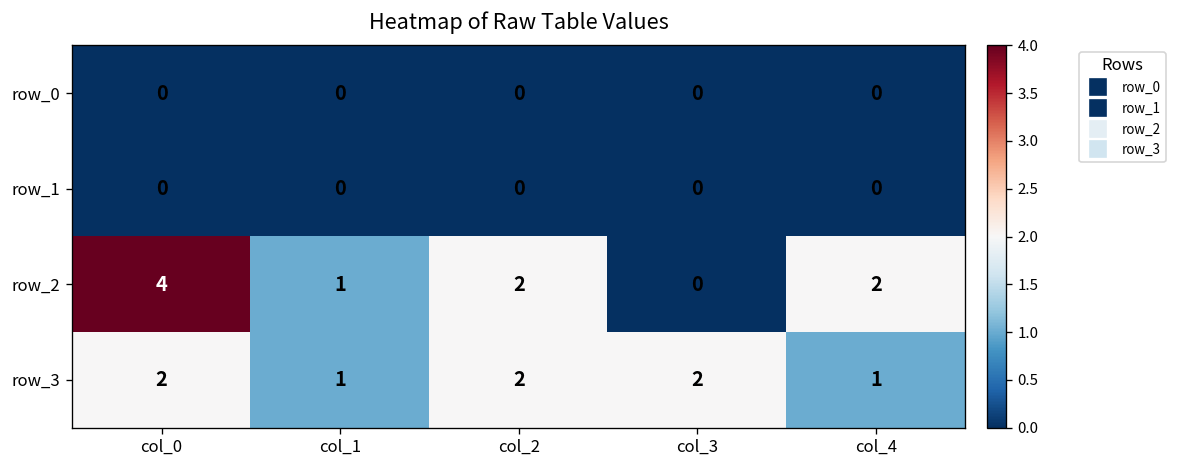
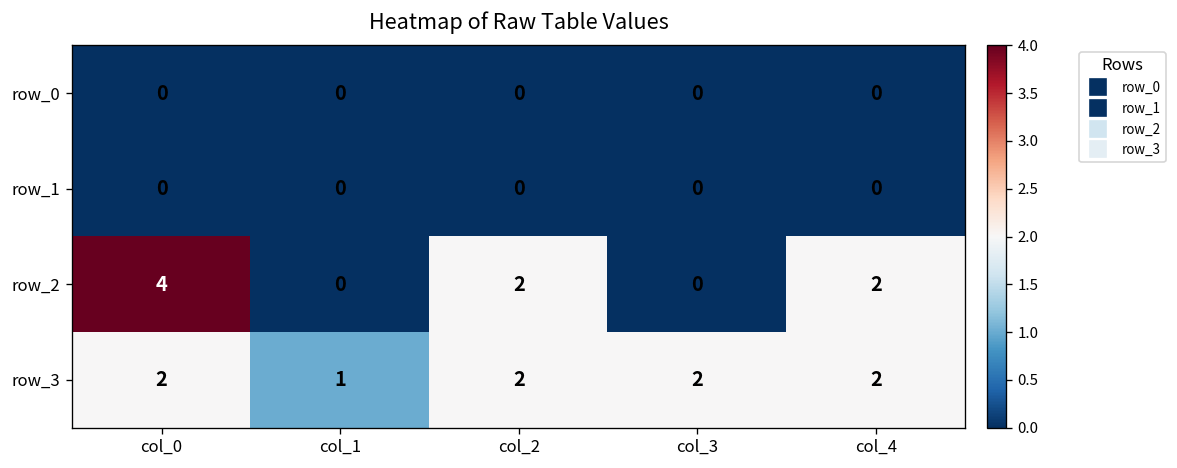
  {
    "row_0": {
      "col_0": 0,
      "col_1": 0,
      "col_2": 0,
      "col_3": 0,
      "col_4": 0
    },
    "row_1": {
      "col_0": 0,
      "col_1": 0,
      "col_2": 0,
      "col_3": 0,
      "col_4": 0
    },
    "row_2": {
      "col_0": 4,
-     "col_1": 1,
+     "col_1": 0,
      "col_2": 2,
      "col_3": 0,
      "col_4": 2
    },
    "row_3": {
      "col_0": 2,
      "col_1": 1,
      "col_2": 2,
      "col_3": 2,
-     "col_4": 1
+     "col_4": 2
    }
  }
